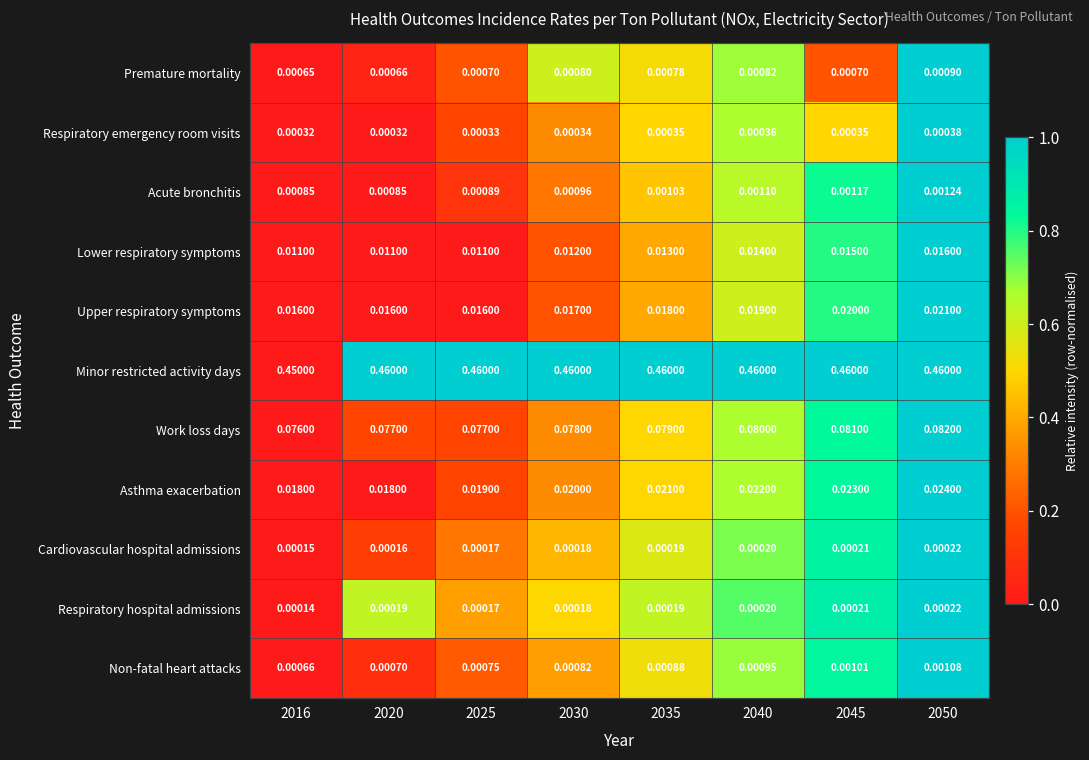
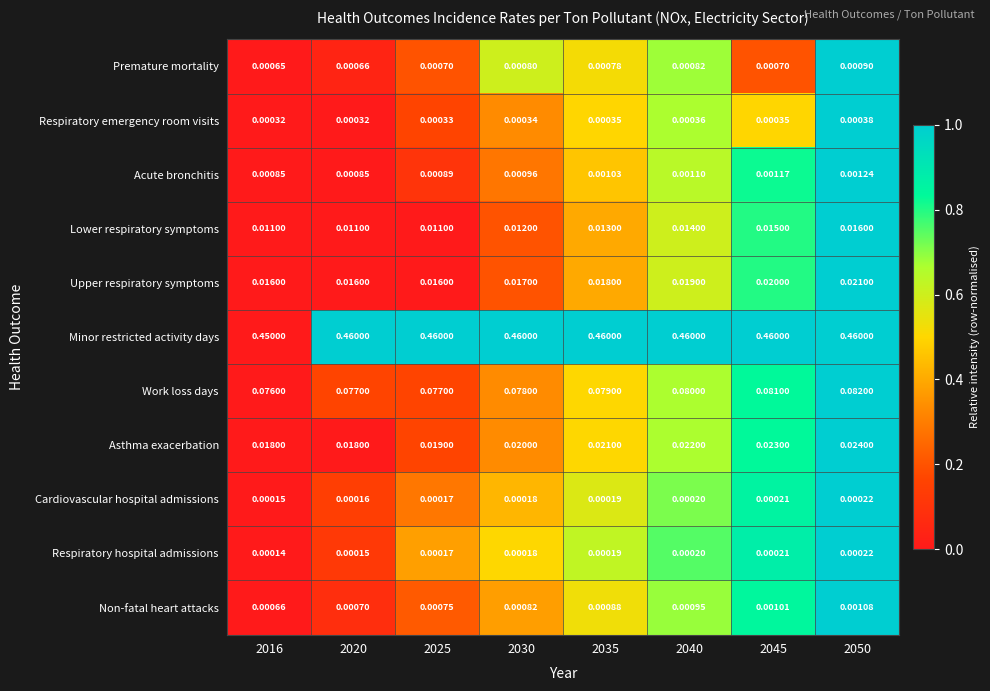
  {
    "Premature mortality": {
      "2016": 0.00065,
      "2020": 0.00066,
      "2025": 0.00070,
      "2030": 0.00080,
      "2035": 0.00078,
      "2040": 0.00082,
      "2045": 0.00070,
      "2050": 0.00090
    },
    "Respiratory emergency room visits": {
      "2016": 0.00032,
      "2020": 0.00032,
      "2025": 0.00033,
      "2030": 0.00034,
      "2035": 0.00035,
      "2040": 0.00036,
      "2045": 0.00035,
      "2050": 0.00038
    },
    "Acute bronchitis": {
      "2016": 0.00085,
      "2020": 0.00085,
      "2025": 0.00089,
      "2030": 0.00096,
      "2035": 0.00103,
      "2040": 0.00110,
      "2045": 0.00117,
      "2050": 0.00124
    },
    "Lower respiratory symptoms": {
      "2016": 0.01100,
      "2020": 0.01100,
      "2025": 0.01100,
      "2030": 0.01200,
      "2035": 0.01300,
      "2040": 0.01400,
      "2045": 0.01500,
      "2050": 0.01600
    },
    "Upper respiratory symptoms": {
      "2016": 0.01600,
      "2020": 0.01600,
      "2025": 0.01600,
      "2030": 0.01700,
      "2035": 0.01800,
      "2040": 0.01900,
      "2045": 0.02000,
      "2050": 0.02100
    },
    "Minor restricted activity days": {
      "2016": 0.45000,
      "2020": 0.46000,
      "2025": 0.46000,
      "2030": 0.46000,
      "2035": 0.46000,
      "2040": 0.46000,
      "2045": 0.46000,
      "2050": 0.46000
    },
    "Work loss days": {
      "2016": 0.07600,
      "2020": 0.07700,
      "2025": 0.07700,
      "2030": 0.07800,
      "2035": 0.07900,
      "2040": 0.08000,
      "2045": 0.08100,
      "2050": 0.08200
    },
    "Asthma exacerbation": {
      "2016": 0.01800,
      "2020": 0.01800,
      "2025": 0.01900,
      "2030": 0.02000,
      "2035": 0.02100,
      "2040": 0.02200,
      "2045": 0.02300,
      "2050": 0.02400
    },
    "Cardiovascular hospital admissions": {
      "2016": 0.00015,
      "2020": 0.00016,
      "2025": 0.00017,
      "2030": 0.00018,
      "2035": 0.00019,
      "2040": 0.00020,
      "2045": 0.00021,
      "2050": 0.00022
    },
    "Respiratory hospital admissions": {
      "2016": 0.00014,
-     "2020": 0.00019,
+     "2020": 0.00015,
      "2025": 0.00017,
      "2030": 0.00018,
      "2035": 0.00019,
      "2040": 0.00020,
      "2045": 0.00021,
      "2050": 0.00022
    },
    "Non-fatal heart attacks": {
      "2016": 0.00066,
      "2020": 0.00070,
      "2025": 0.00075,
      "2030": 0.00082,
      "2035": 0.00088,
      "2040": 0.00095,
      "2045": 0.00101,
      "2050": 0.00108
    }
  }
